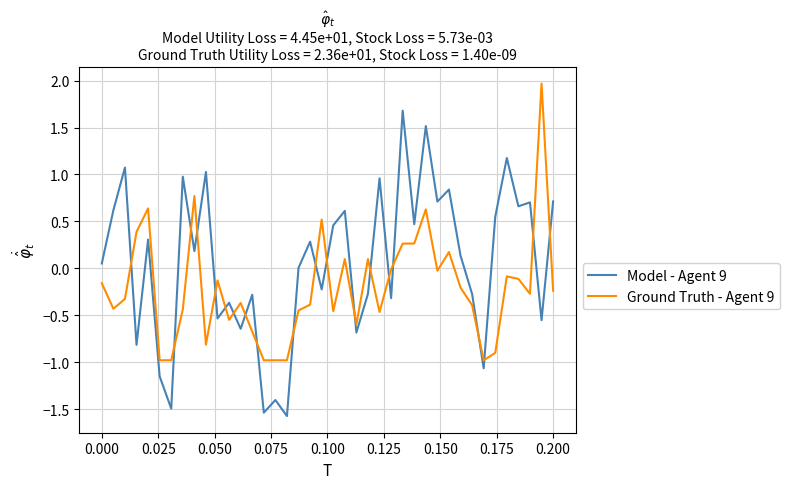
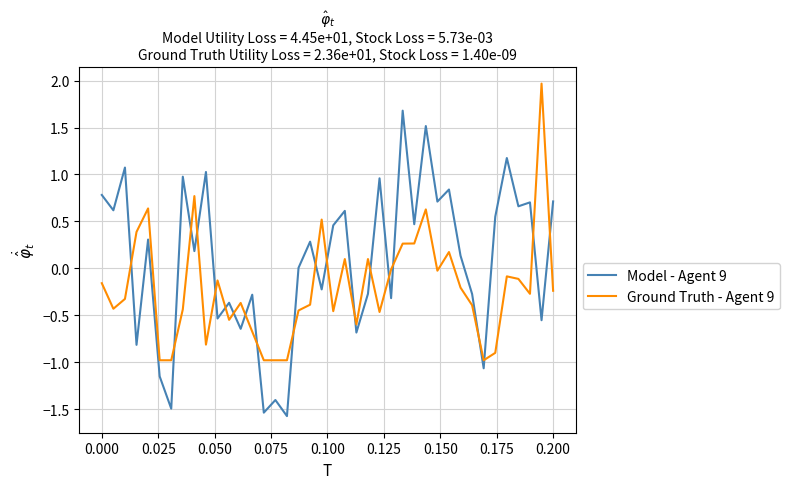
  {
    "Model - Agent 9": {
-     "0.000": 0.1,
+     "0.000": 0.8,
      "0.200": 0.7
    },
    "Ground Truth - Agent 9": {
      "0.000": -0.2,
      "0.200": -0.2
    }
  }
